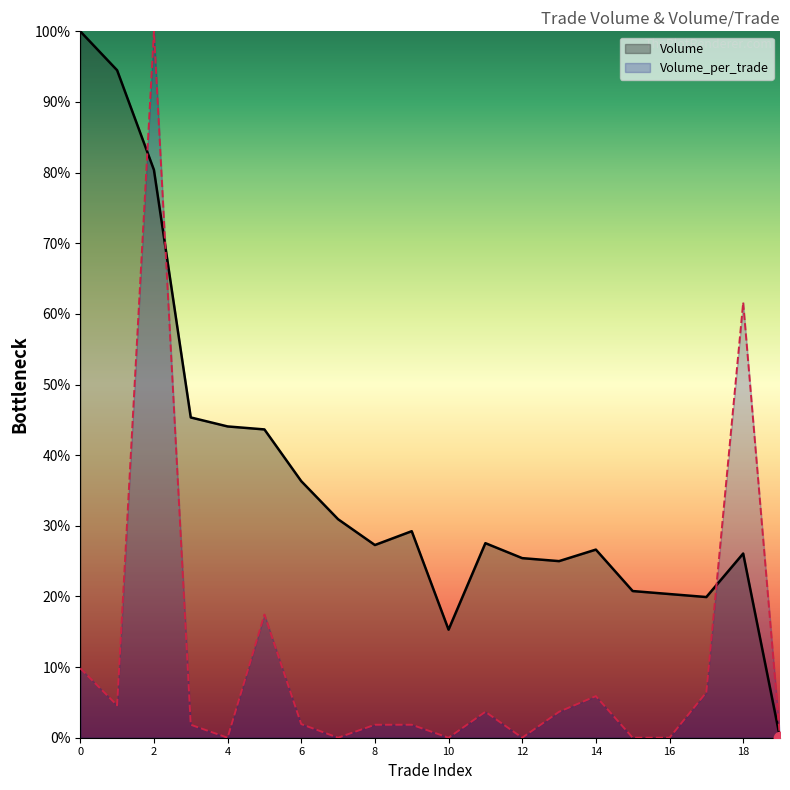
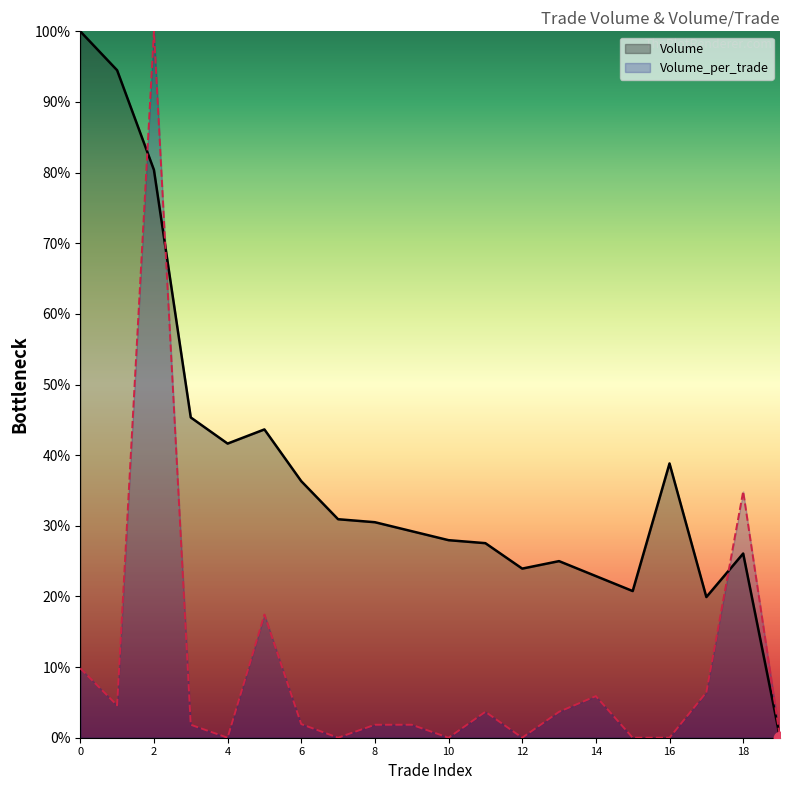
  {
    "Volume": {
      "0": "100%",
      "2": "80%",
-     "4": "44%",
+     "4": "42%",
      "6": "36%",
-     "8": "27%",
-     "10": "15%",
-     "12": "25%",
-     "14": "27%",
-     "16": "20%",
+     "8": "31%",
+     "10": "28%",
+     "12": "24%",
+     "14": "23%",
+     "16": "39%",
      "18": "26%"
    },
    "Volume_per_trade": {
      "0": "10%",
      "2": "100%",
      "4": "0%",
      "6": "2%",
      "8": "2%",
      "10": "0%",
      "12": "0%",
      "14": "6%",
      "16": "0%",
-     "18": "62%"
+     "18": "35%"
    }
  }
